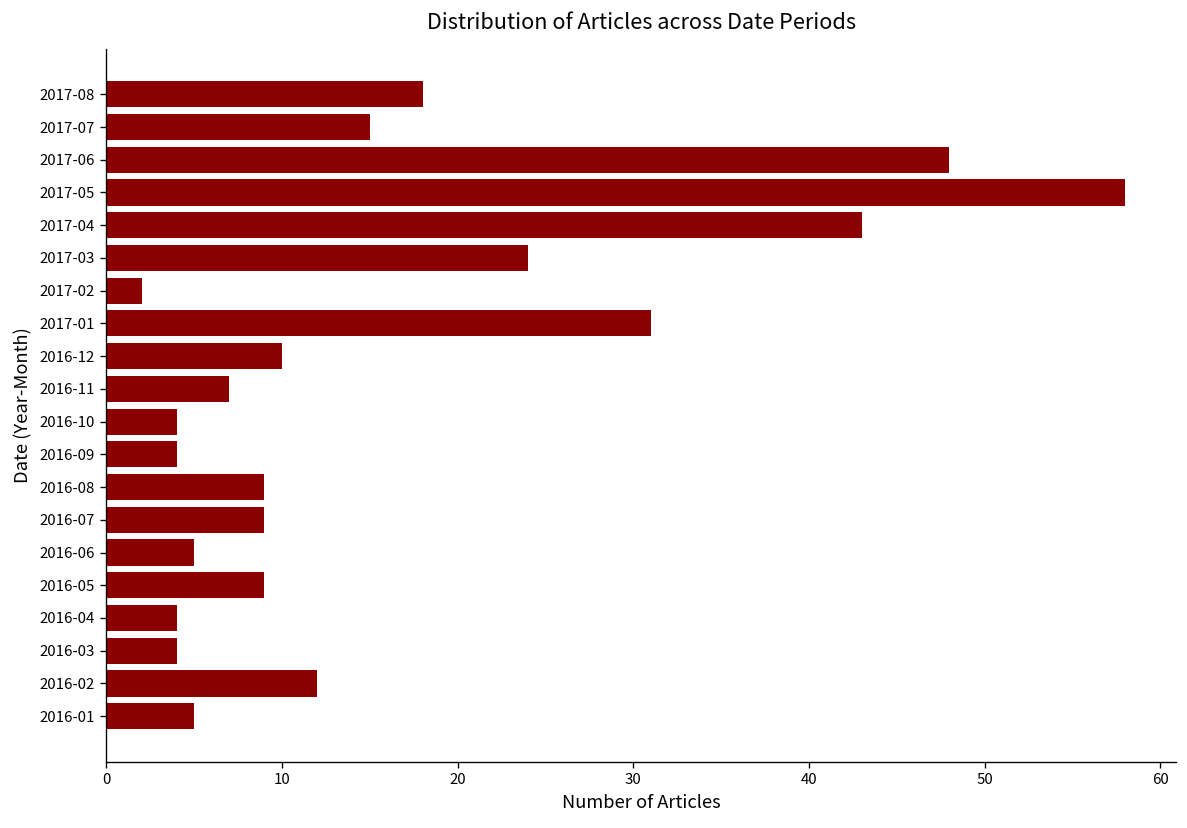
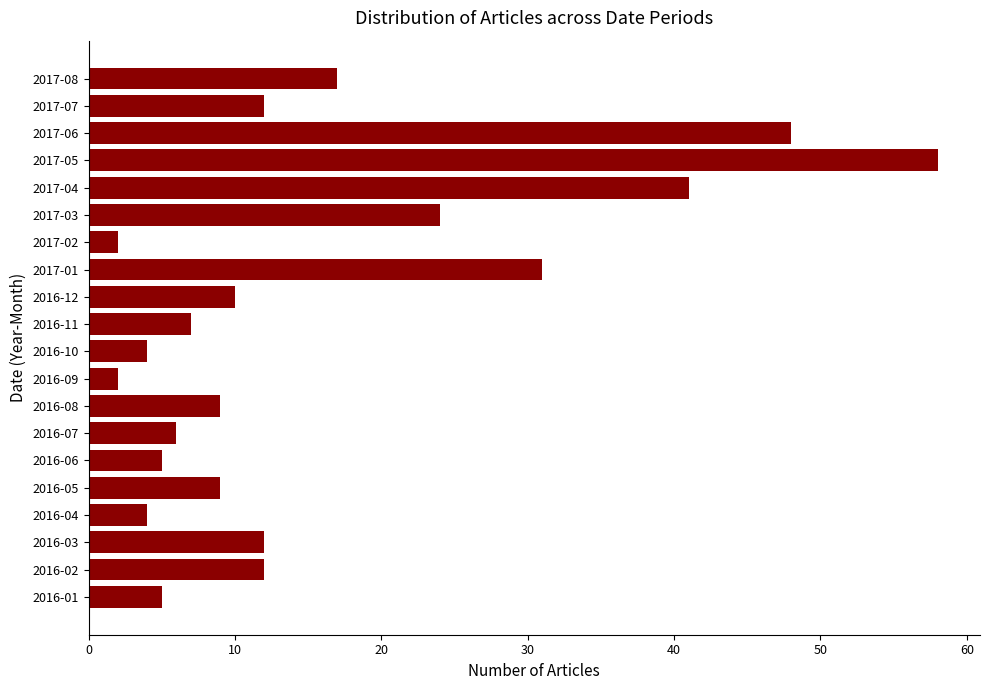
  {
-   "2017-08": 18,
-   "2017-07": 15,
+   "2017-08": 17,
+   "2017-07": 12,
    "2017-06": 48,
    "2017-05": 58,
-   "2017-04": 43,
+   "2017-04": 41,
    "2017-03": 24,
    "2017-02": 2,
    "2017-01": 31,
    "2016-12": 10,
    "2016-11": 7,
    "2016-10": 4,
-   "2016-09": 4,
+   "2016-09": 2,
    "2016-08": 9,
-   "2016-07": 9,
+   "2016-07": 6,
    "2016-06": 5,
    "2016-05": 9,
    "2016-04": 4,
-   "2016-03": 4,
+   "2016-03": 12,
    "2016-02": 12,
    "2016-01": 5
  }
